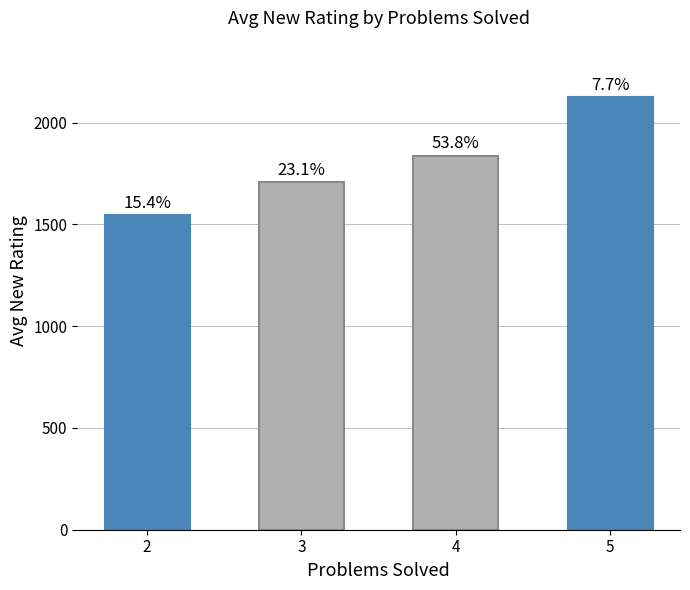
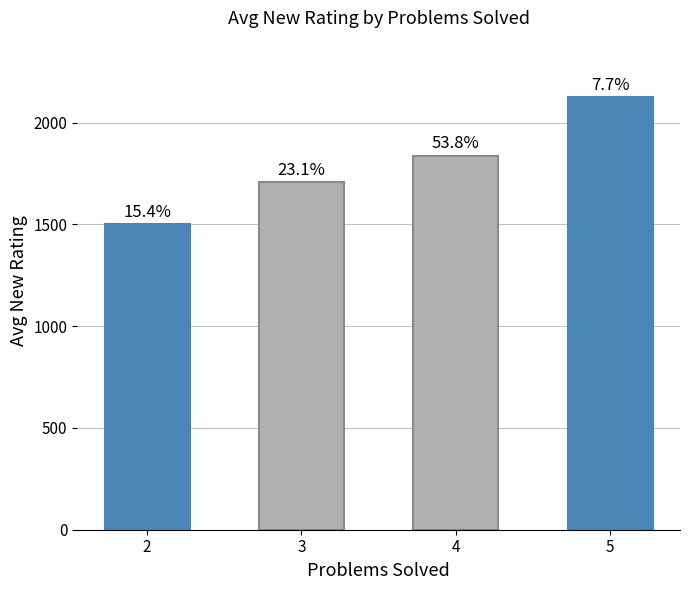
  {
-   "2": 1540
+   "2": 1500
  }
